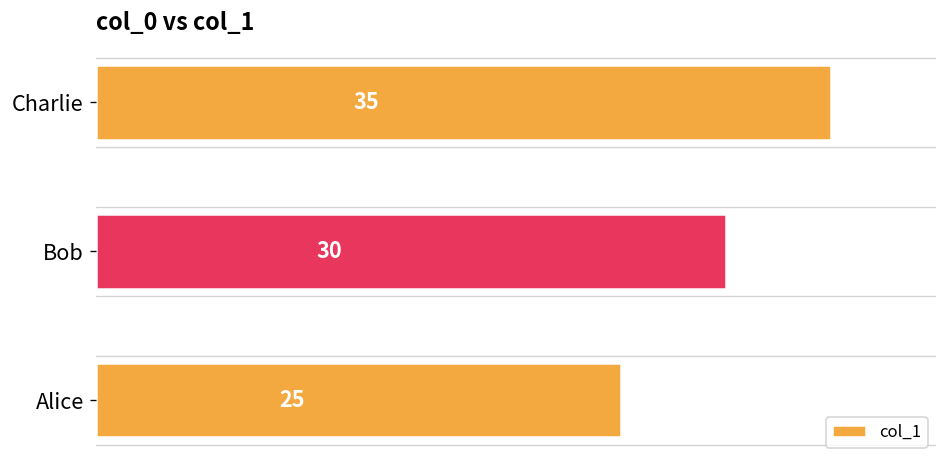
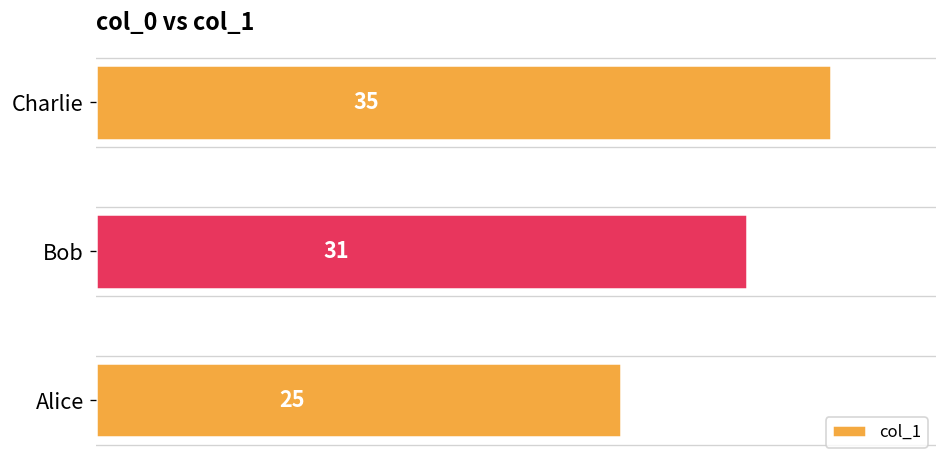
  {
    "Charlie": 35,
-   "Bob": 30,
+   "Bob": 31,
    "Alice": 25
  }
